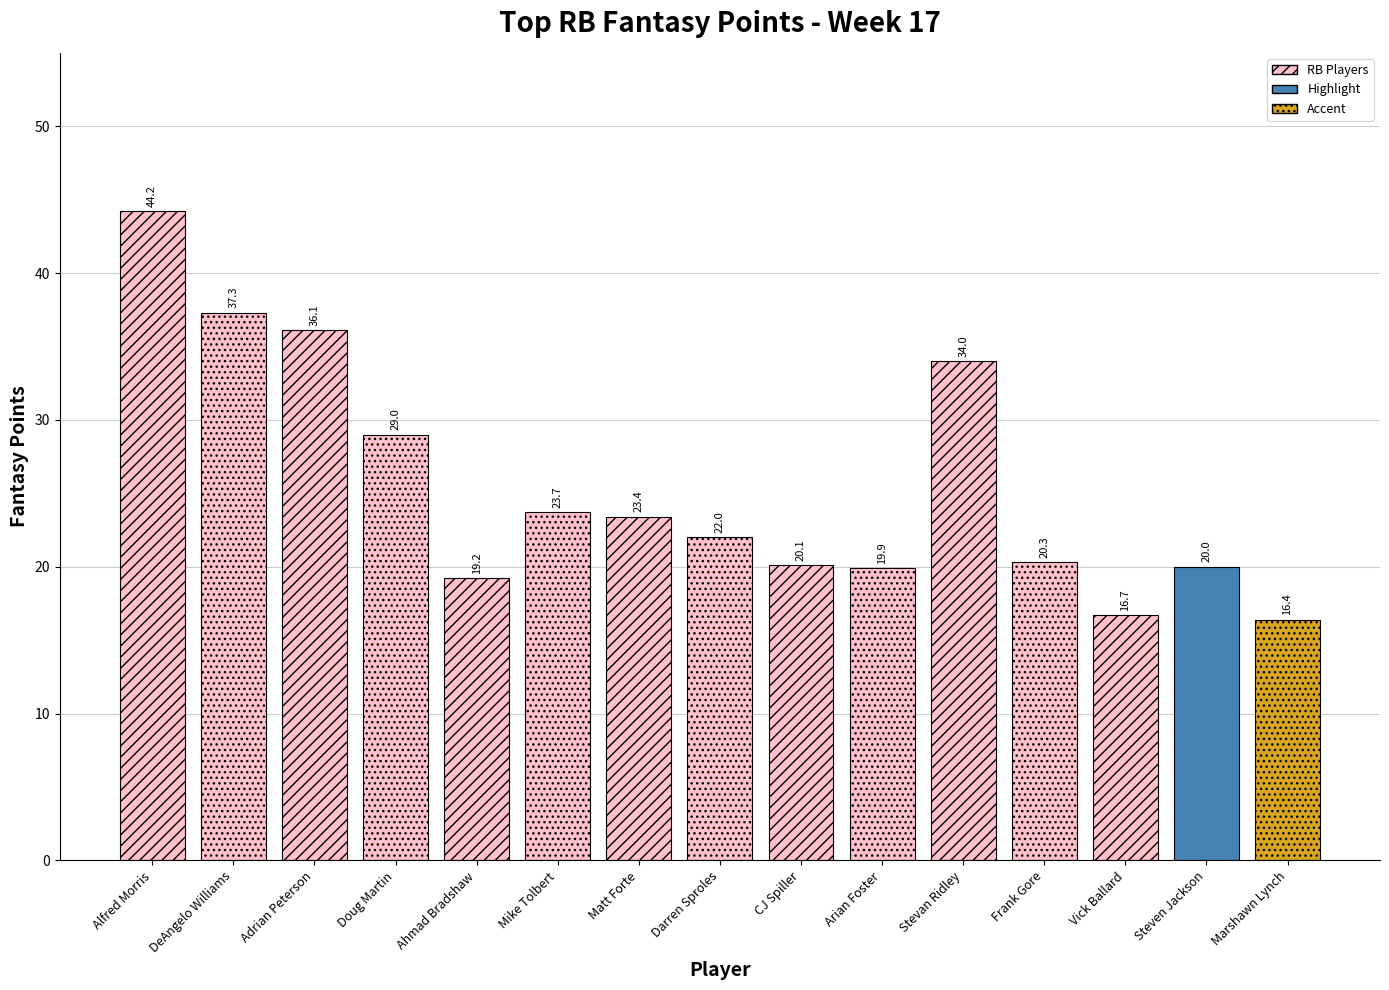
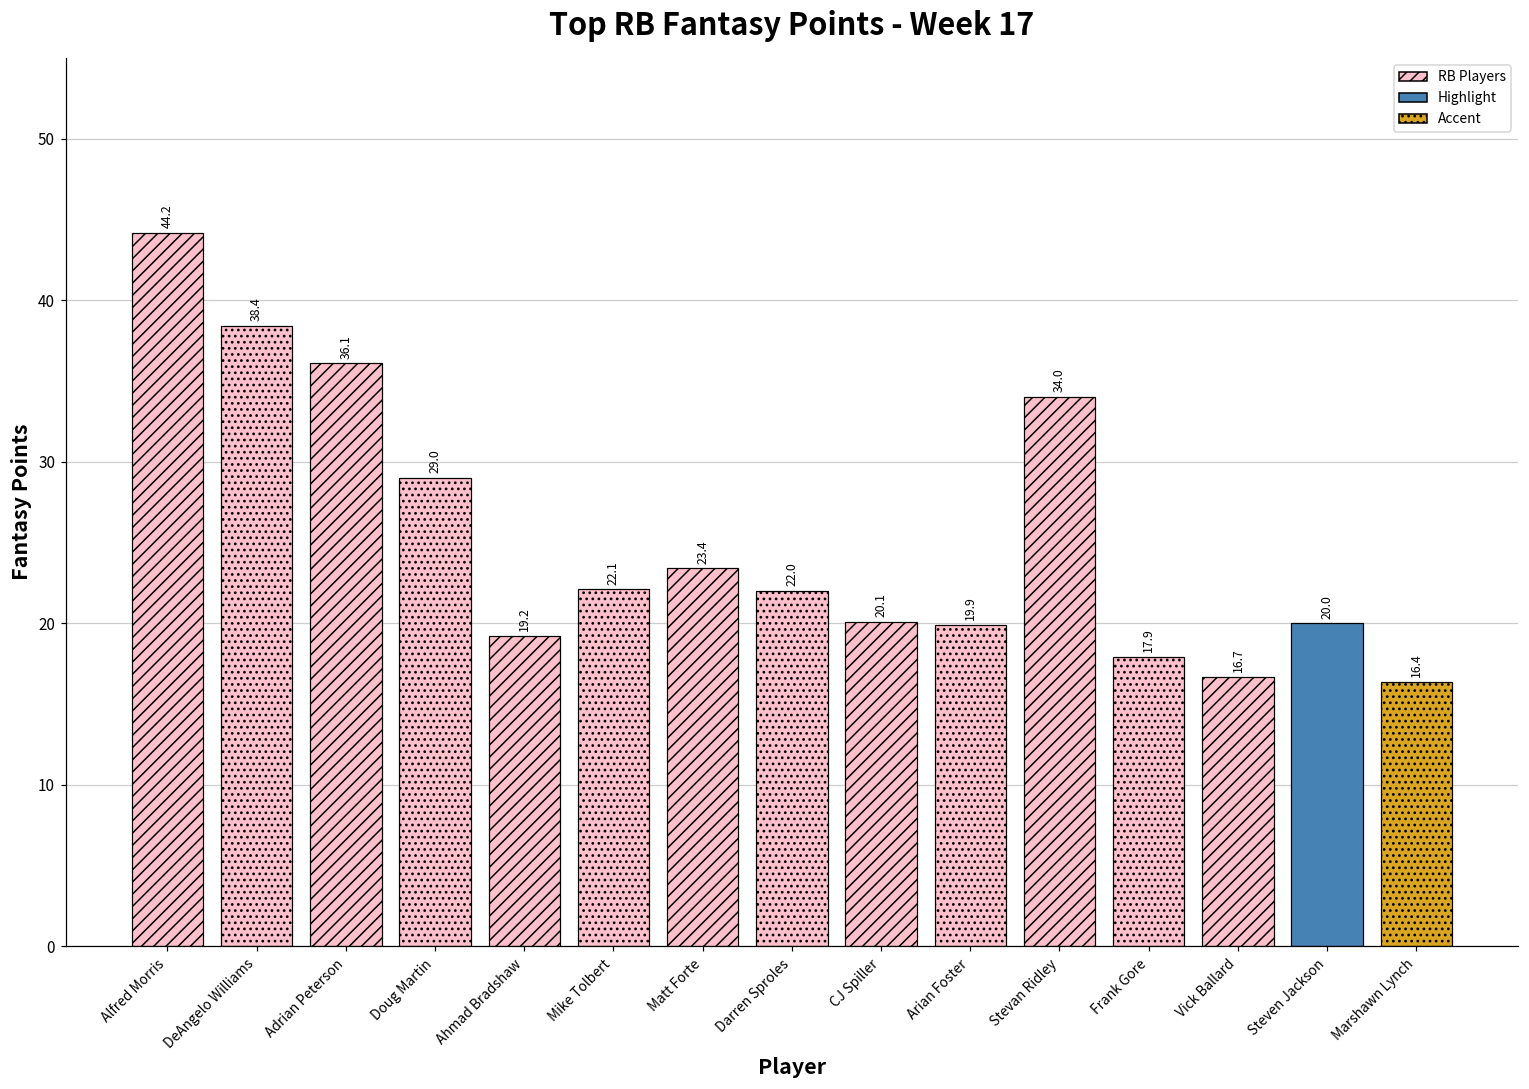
  {
    "Alfred Morris": 44.2,
-   "DeAngelo Williams": 37.3,
+   "DeAngelo Williams": 38.4,
    "Adrian Peterson": 36.1,
    "Doug Martin": 29.0,
    "Ahmad Bradshaw": 19.2,
-   "Mike Tolbert": 23.7,
+   "Mike Tolbert": 22.1,
    "Matt Forte": 23.4,
    "Darren Sproles": 22.0,
    "CJ Spiller": 20.1,
    "Arian Foster": 19.9,
    "Stevan Ridley": 34.0,
-   "Frank Gore": 20.3,
+   "Frank Gore": 17.9,
    "Vick Ballard": 16.7,
    "Steven Jackson": 20.0,
    "Marshawn Lynch": 16.4
  }
